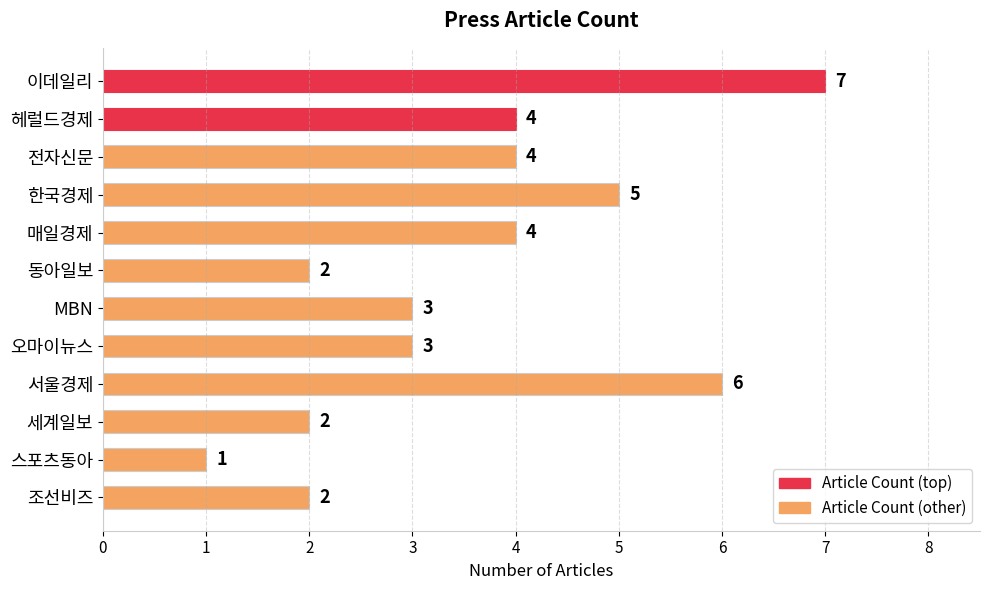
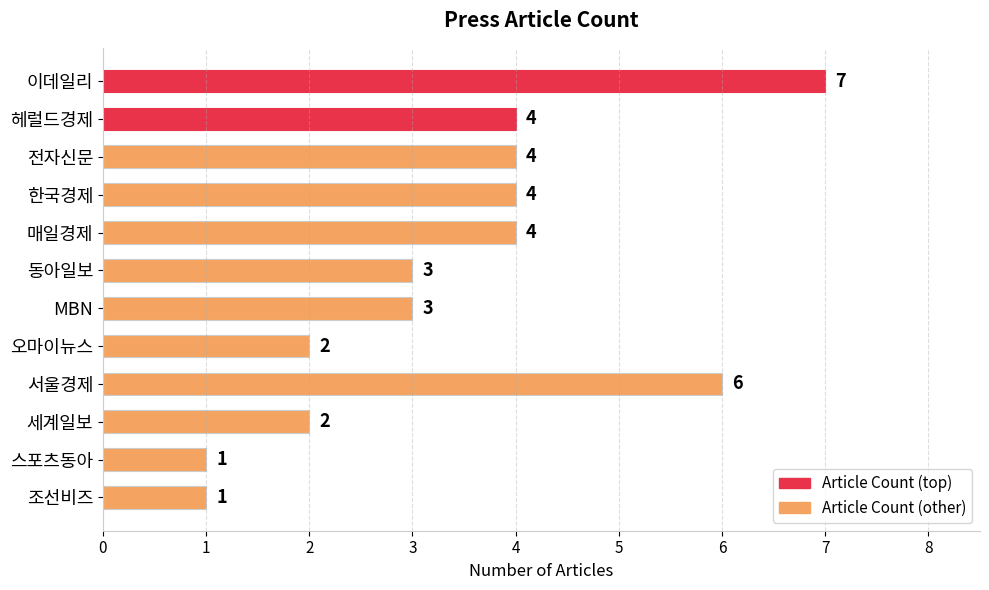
  {
    "이데일리": 7,
    "헤럴드경제": 4,
    "전자신문": 4,
-   "한국경제": 5,
+   "한국경제": 4,
    "매일경제": 4,
-   "동아일보": 2,
+   "동아일보": 3,
    "MBN": 3,
-   "오마이뉴스": 3,
+   "오마이뉴스": 2,
    "서울경제": 6,
    "세계일보": 2,
    "스포츠동아": 1,
-   "조선비즈": 2
+   "조선비즈": 1
  }
